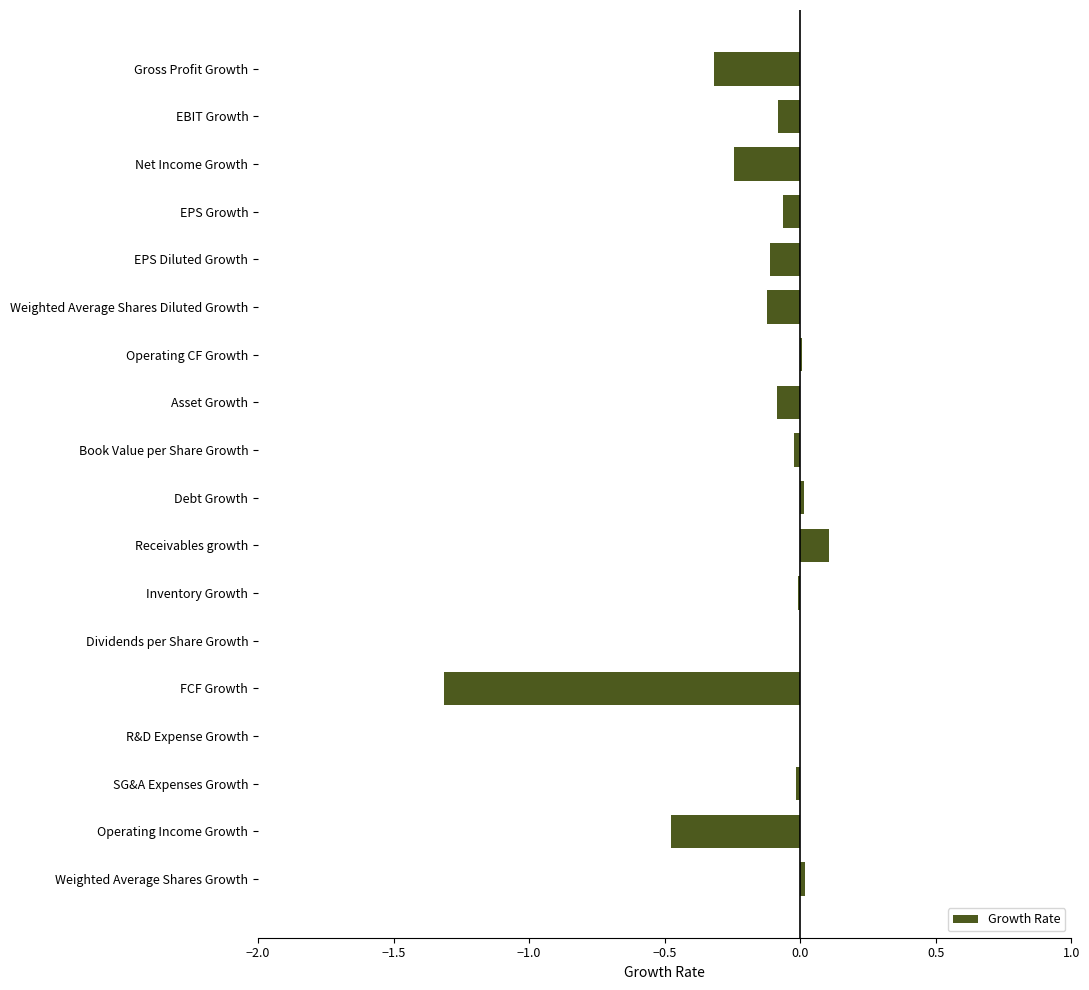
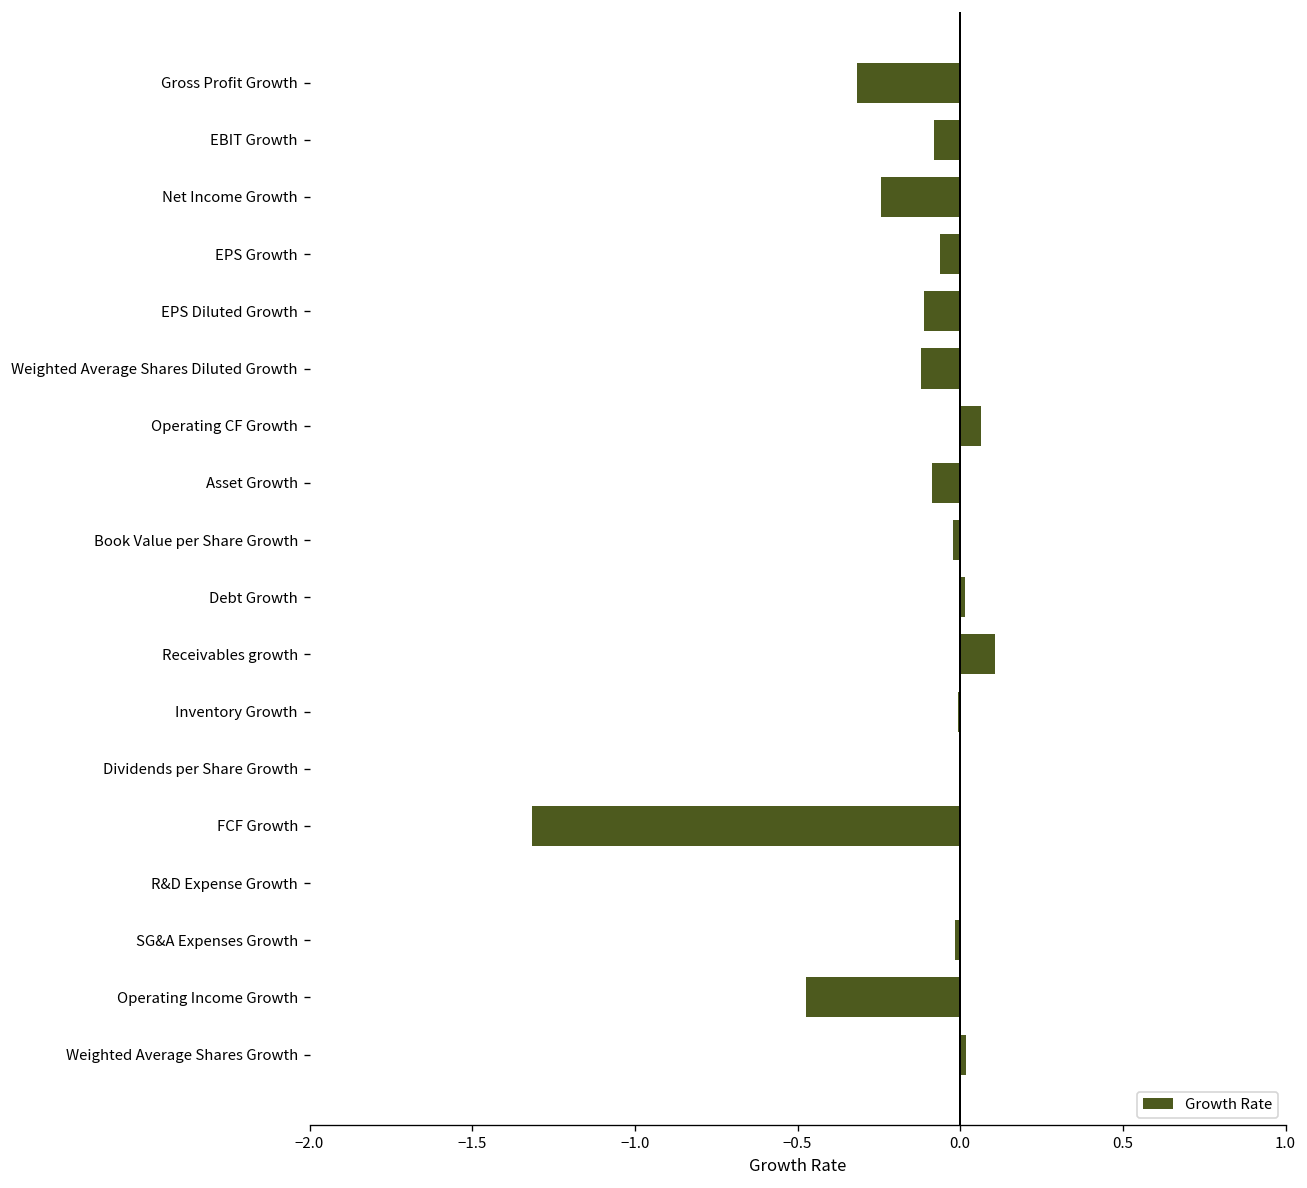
  {
    "Gross Profit Growth": -0.32,
    "EBIT Growth": -0.08,
    "Net Income Growth": -0.24,
    "EPS Growth": -0.06,
    "EPS Diluted Growth": -0.11,
    "Weighted Average Shares Diluted Growth": -0.12,
-   "Operating CF Growth": 0.01,
+   "Operating CF Growth": 0.06,
    "Asset Growth": -0.09,
    "Book Value per Share Growth": -0.02,
    "Debt Growth": 0.01,
    "Receivables growth": 0.11,
    "Dividends per Share Growth": 0.00,
    "FCF Growth": -1.32,
    "R&D Expense Growth": 0.00,
    "SG&A Expenses Growth": -0.02,
    "Operating Income Growth": -0.48,
    "Weighted Average Shares Growth": 0.02
  }
